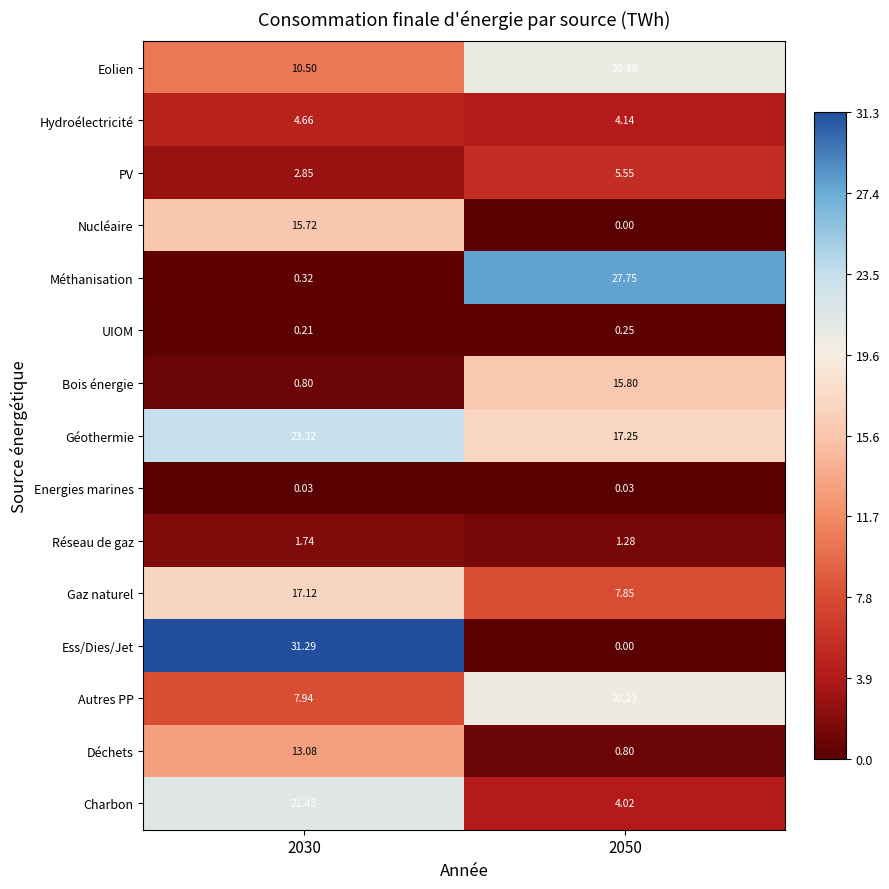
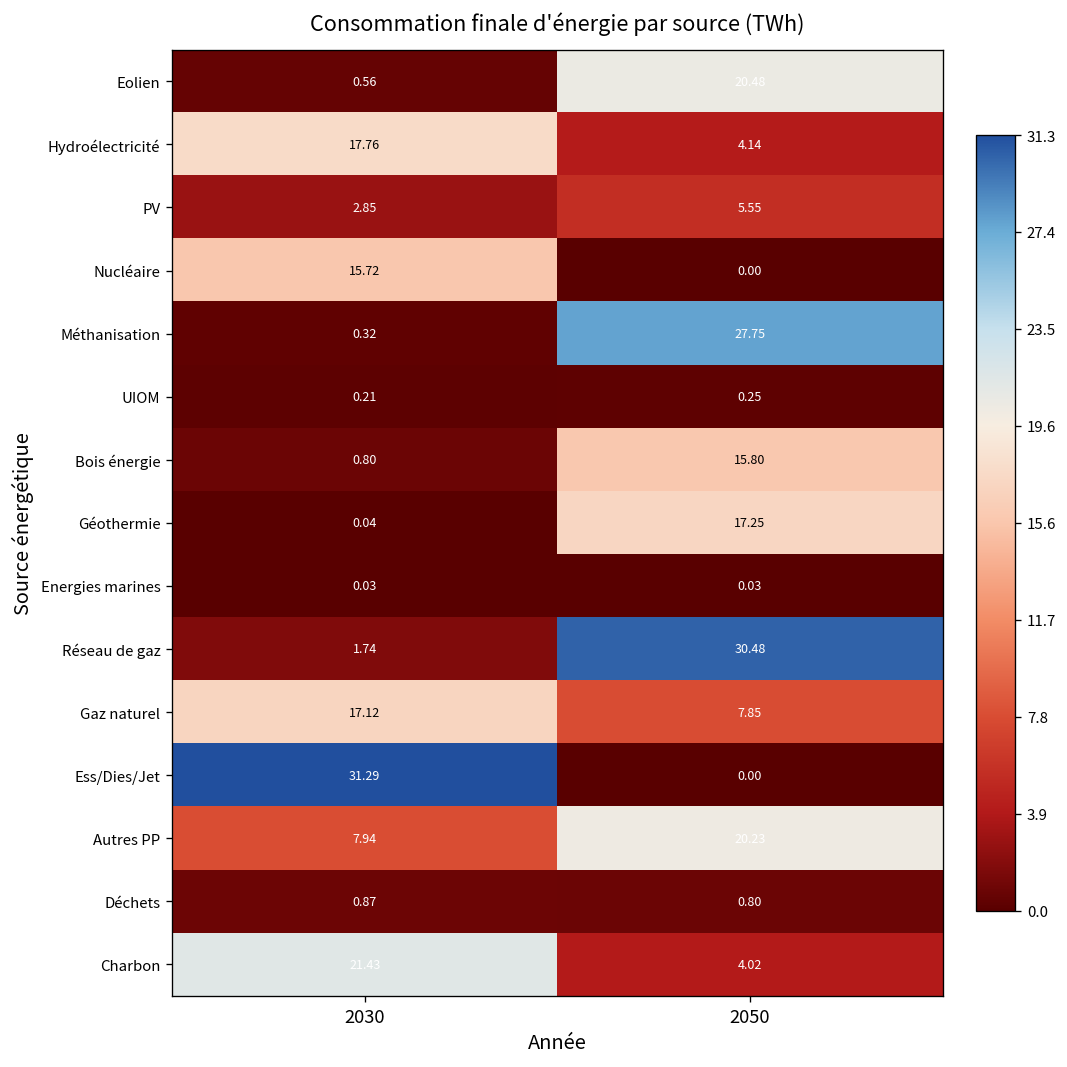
  {
    "Eolien": {
-     "2030": 10.50
+     "2030": 0.56
    },
    "Hydroélectricité": {
-     "2030": 4.66,
+     "2030": 17.76,
      "2050": 4.14
    },
    "PV": {
      "2030": 2.85,
      "2050": 5.55
    },
    "Nucléaire": {
      "2030": 15.72,
      "2050": 0.00
    },
    "Méthanisation": {
      "2030": 0.32,
      "2050": 27.75
    },
    "UIOM": {
      "2030": 0.21,
      "2050": 0.25
    },
    "Bois énergie": {
      "2030": 0.80,
      "2050": 15.80
    },
    "Géothermie": {
-     "2030": 23.32,
+     "2030": 0.04,
      "2050": 17.25
    },
    "Energies marines": {
      "2030": 0.03,
      "2050": 0.03
    },
    "Réseau de gaz": {
      "2030": 1.74,
-     "2050": 1.28
+     "2050": 30.48
    },
    "Gaz naturel": {
      "2030": 17.12,
      "2050": 7.85
    },
    "Ess/Dies/Jet": {
      "2030": 31.29,
      "2050": 0.00
    },
    "Autres PP": {
      "2030": 7.94
    },
    "Déchets": {
-     "2030": 13.08,
+     "2030": 0.87,
      "2050": 0.80
    },
    "Charbon": {
      "2050": 4.02
    }
  }
